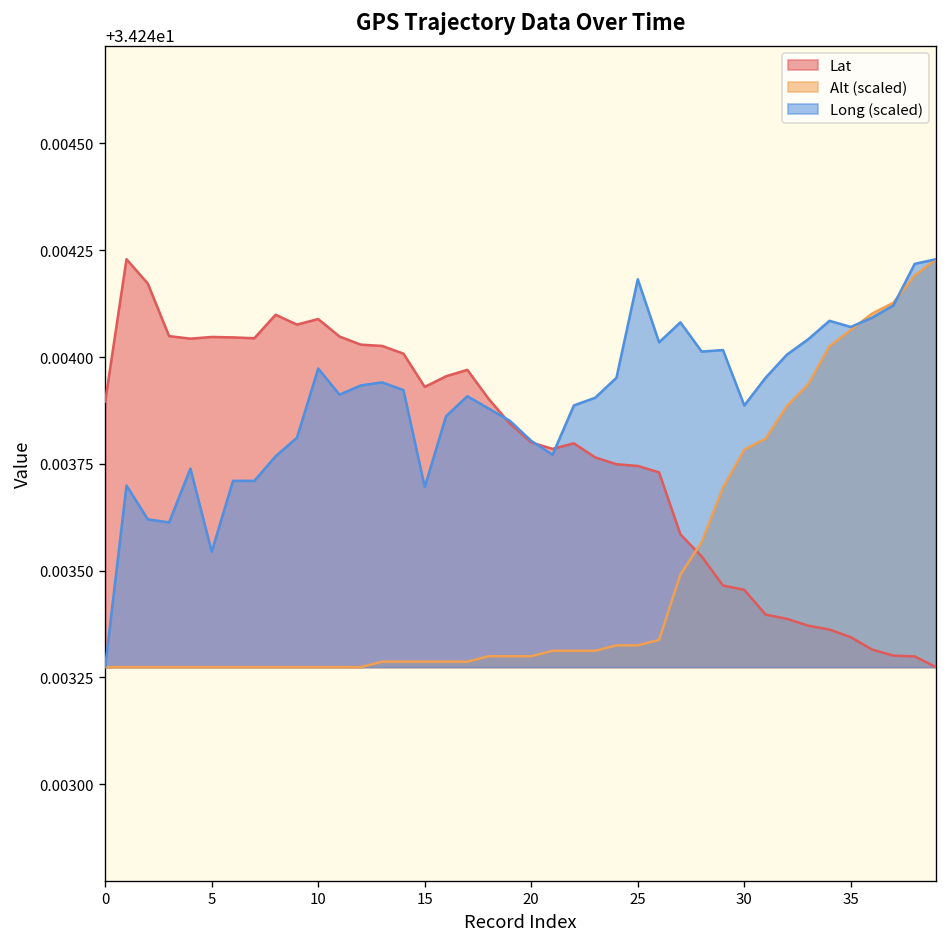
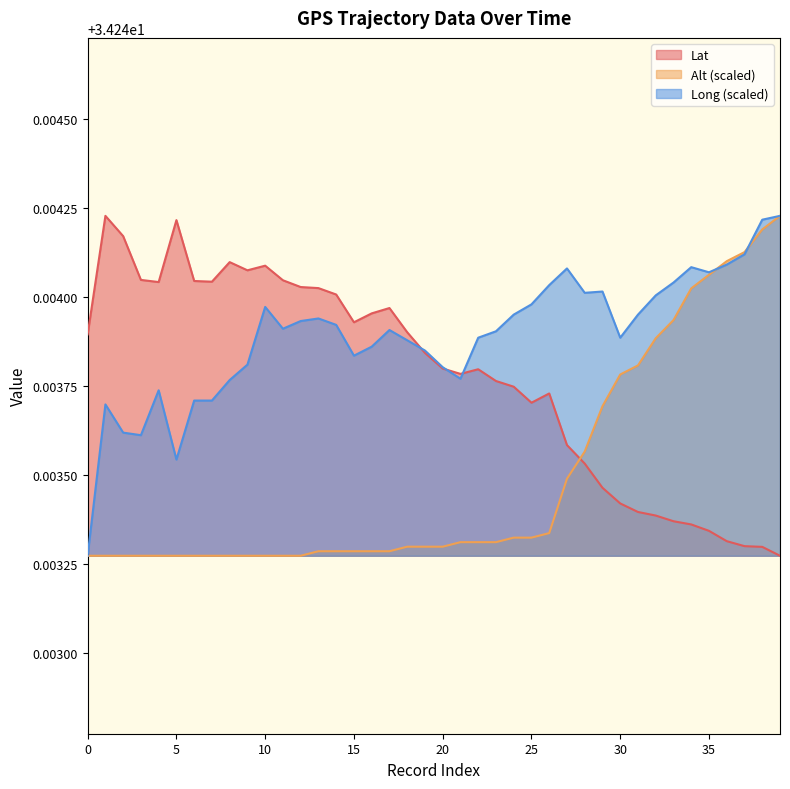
  {
    "Lat": {
      "0": 34.24390,
-     "5": 34.24405,
+     "5": 34.24422,
      "10": 34.24409,
      "15": 34.24393,
-     "25": 34.24375,
-     "30": 34.24346,
+     "25": 34.24370,
+     "30": 34.24342,
      "35": 34.24334
    },
    "Alt (scaled)": {
      "5": 34.24327,
      "10": 34.24327,
      "15": 34.24329,
      "20": 34.24330,
      "25": 34.24332,
      "30": 34.24378
    },
    "Long (scaled)": {
      "5": 34.24354,
      "10": 34.24397,
-     "15": 34.24370,
-     "25": 34.24418,
+     "15": 34.24384,
+     "25": 34.24398,
      "30": 34.24389
    }
  }
